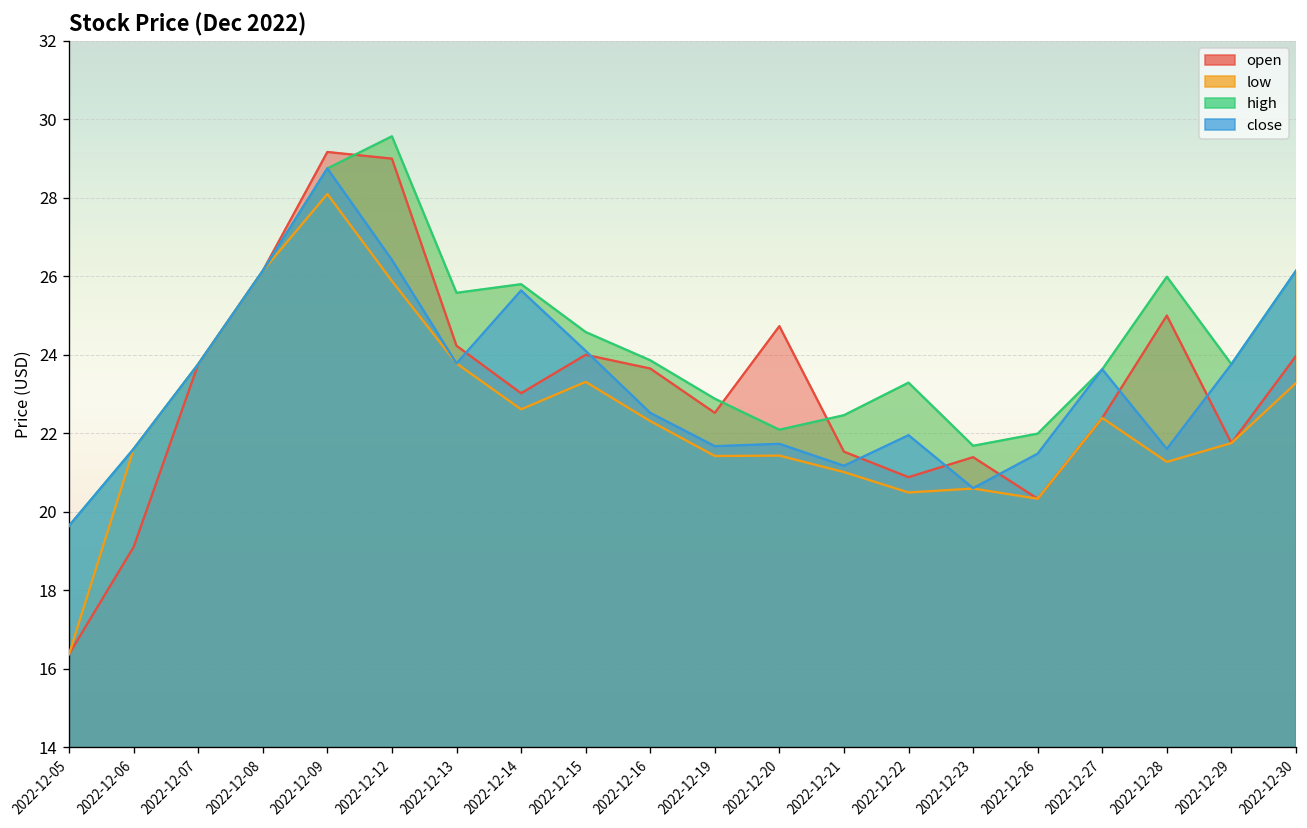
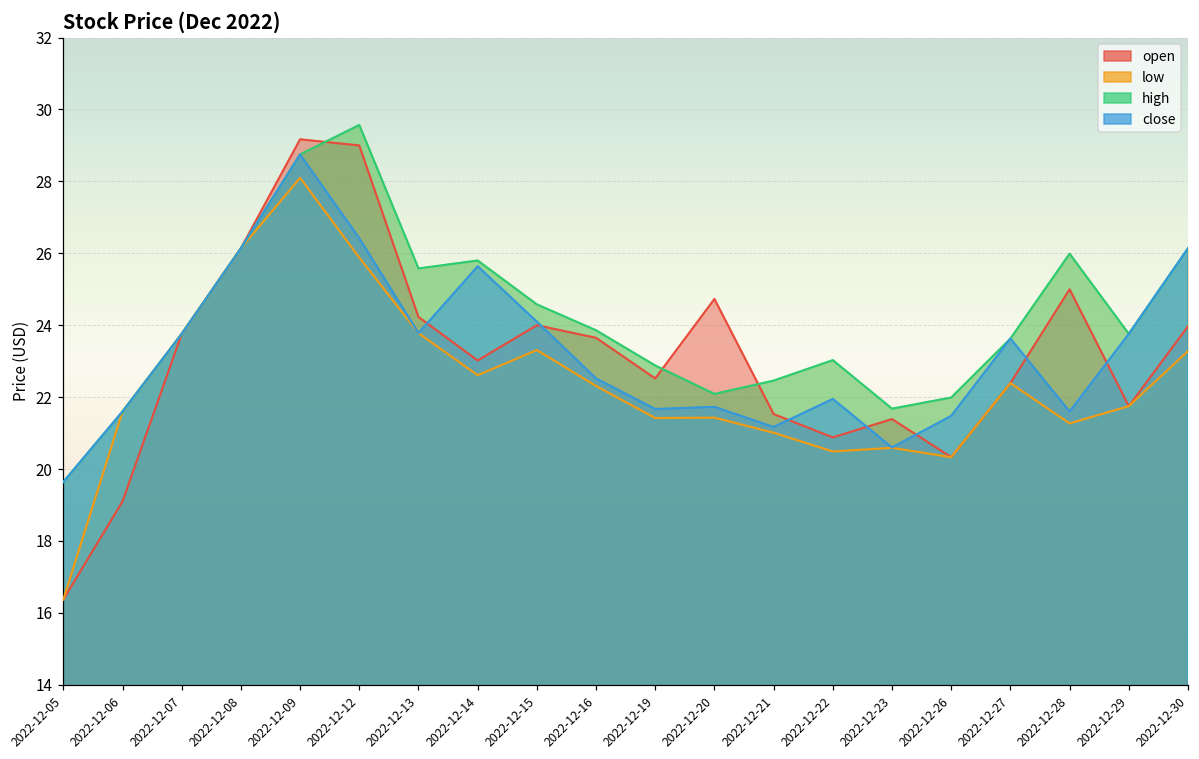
  {
    "open": {
      "2022-12-06": 19.1,
      "2022-12-09": 29.2,
      "2022-12-12": 29.0,
      "2022-12-13": 24.2,
      "2022-12-14": 23.0,
      "2022-12-15": 24.0,
      "2022-12-16": 23.7,
      "2022-12-19": 22.5,
      "2022-12-20": 24.7,
      "2022-12-21": 21.5,
      "2022-12-22": 20.9,
      "2022-12-23": 21.4,
      "2022-12-28": 25.0,
      "2022-12-30": 24.0
    },
    "low": {
      "2022-12-09": 28.1,
      "2022-12-12": 25.9,
      "2022-12-14": 22.6,
      "2022-12-15": 23.3,
      "2022-12-16": 22.3,
      "2022-12-19": 21.4,
      "2022-12-20": 21.4,
      "2022-12-21": 21.0,
      "2022-12-22": 20.5,
      "2022-12-28": 21.3,
      "2022-12-30": 23.3
    },
    "high": {
      "2022-12-12": 29.6,
      "2022-12-13": 25.6,
      "2022-12-14": 25.8,
      "2022-12-15": 24.6,
      "2022-12-16": 23.9,
      "2022-12-19": 22.9,
      "2022-12-20": 22.1,
      "2022-12-21": 22.5,
-     "2022-12-22": 23.3,
+     "2022-12-22": 23.0,
      "2022-12-23": 21.7,
      "2022-12-26": 22.0,
      "2022-12-28": 26.0
    },
    "close": {
      "2022-12-12": 26.4,
      "2022-12-14": 25.6,
      "2022-12-15": 24.1,
      "2022-12-16": 22.5,
      "2022-12-19": 21.7,
      "2022-12-20": 21.7,
      "2022-12-21": 21.2,
      "2022-12-22": 22.0,
      "2022-12-26": 21.5,
      "2022-12-28": 21.6
    }
  }
